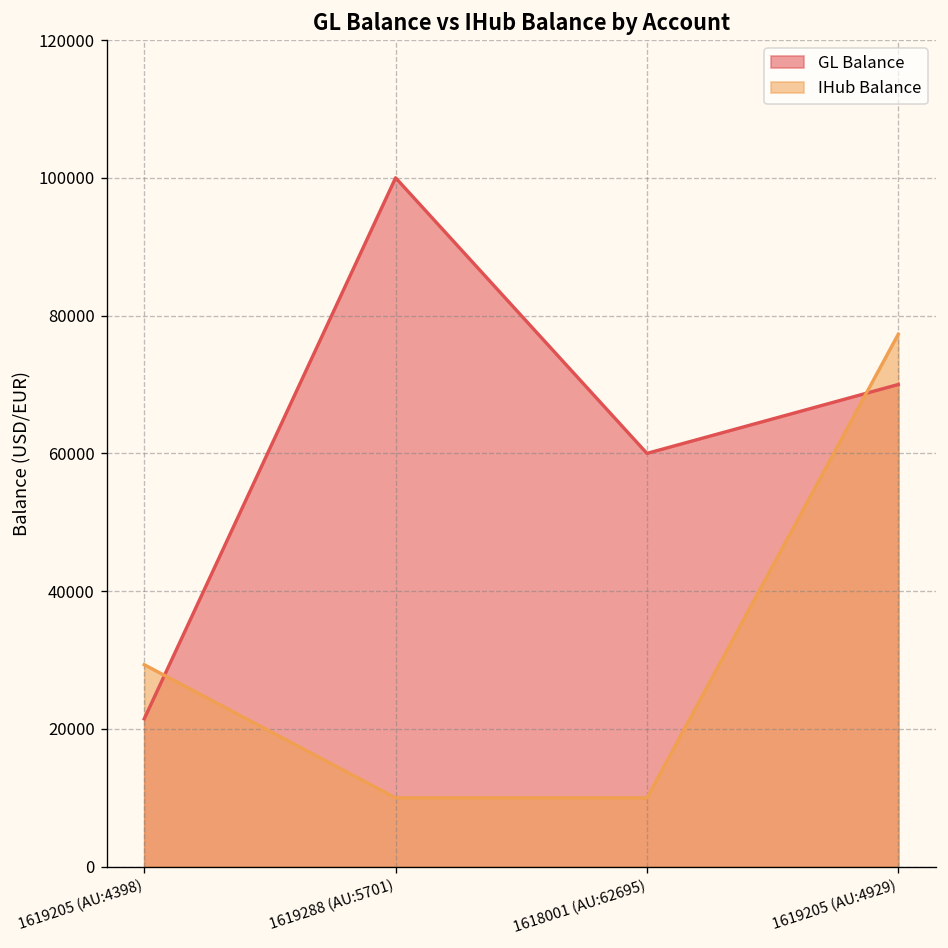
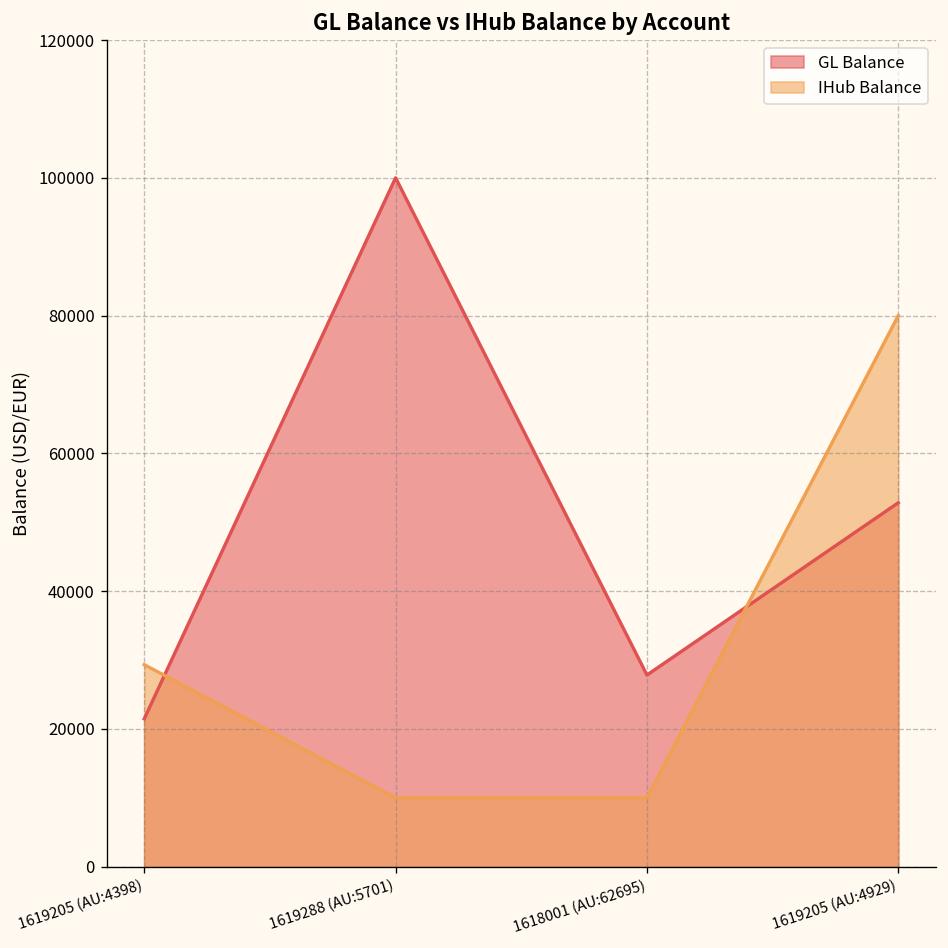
  {
    "GL Balance": {
      "1619205 (AU:4398)": 21000,
      "1619288 (AU:5701)": 100000,
-     "1618001 (AU:62695)": 60000,
-     "1619205 (AU:4929)": 70000
+     "1618001 (AU:62695)": 28000,
+     "1619205 (AU:4929)": 53000
    },
    "IHub Balance": {
      "1619205 (AU:4398)": 29000,
      "1619288 (AU:5701)": 10000,
      "1618001 (AU:62695)": 10000,
-     "1619205 (AU:4929)": 77000
+     "1619205 (AU:4929)": 80000
    }
  }
